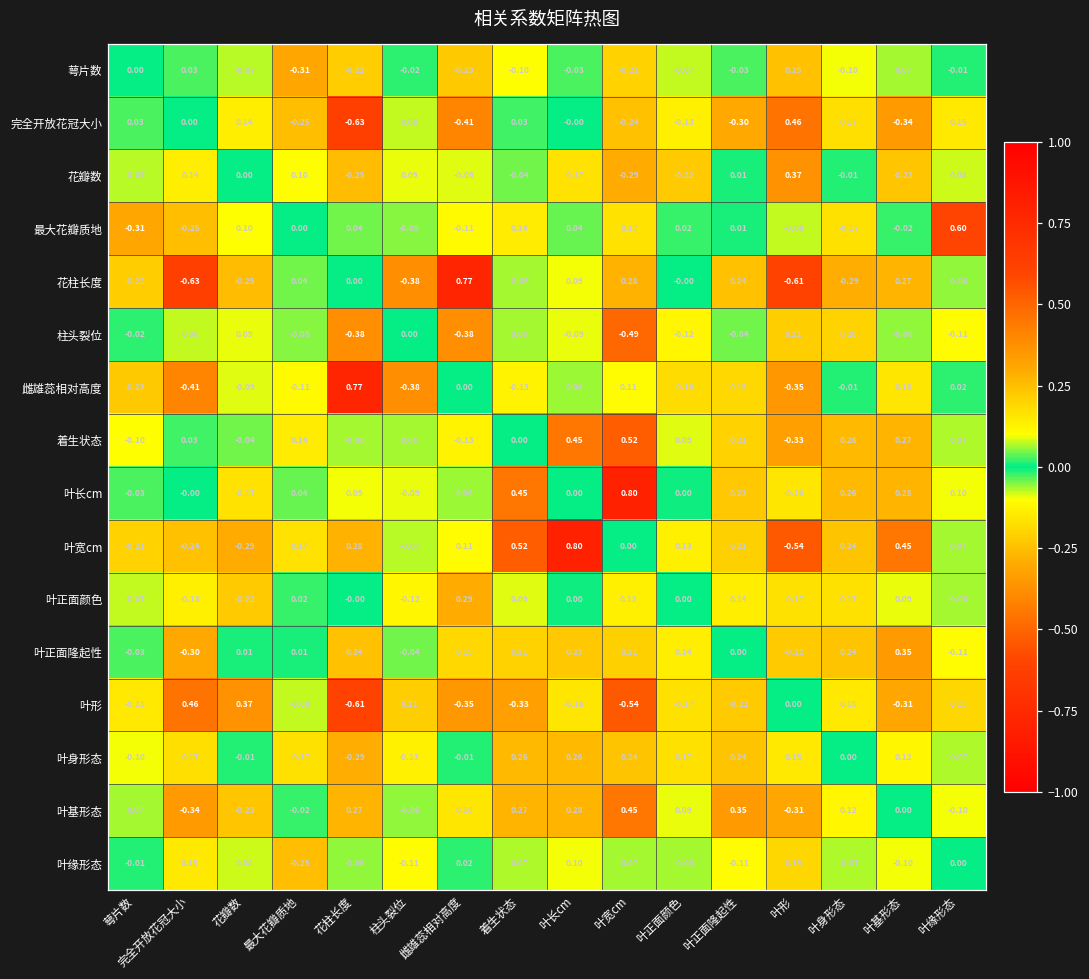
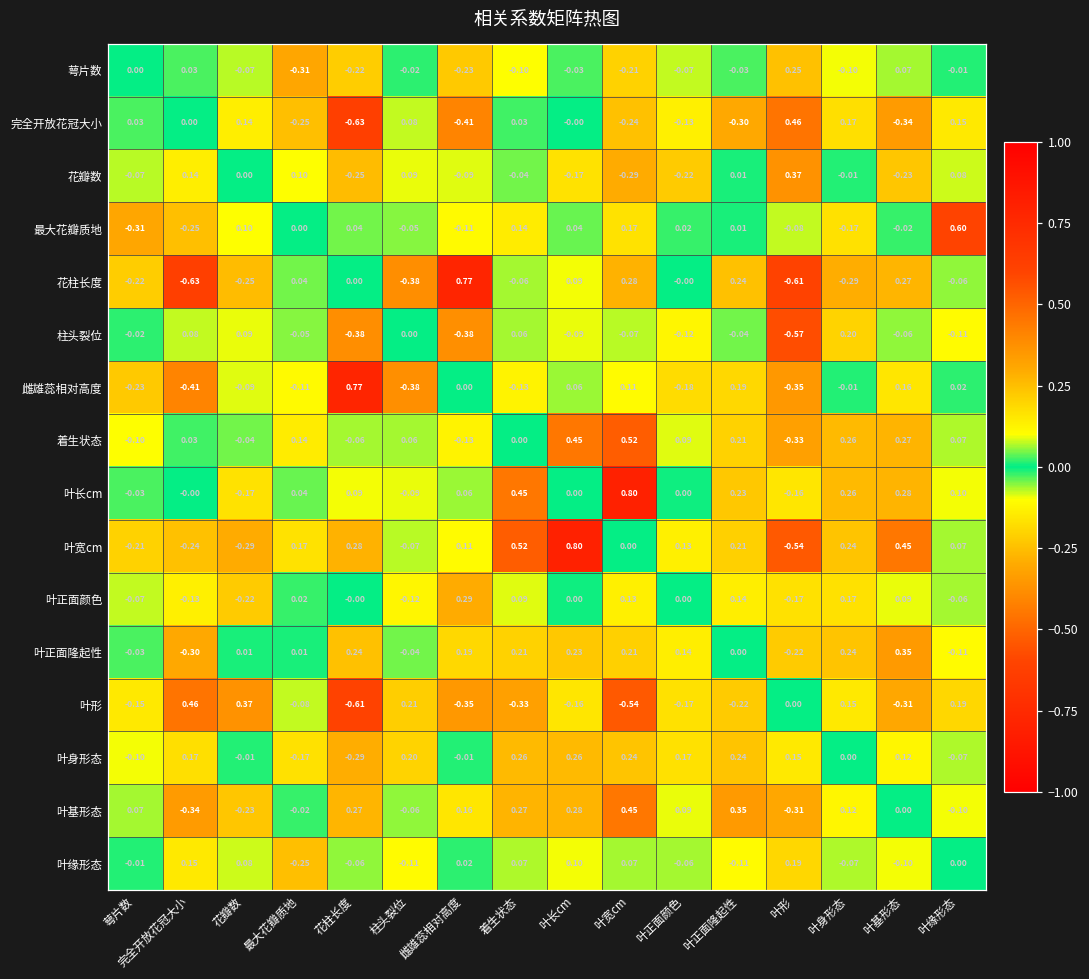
  {
    "柱头裂位": {
      "萼片数": -0.02,
      "完全开放花冠大小": 0.08,
      "花瓣数": 0.09,
      "最大花瓣质地": -0.05,
      "花柱长度": -0.38,
      "柱头裂位": 0.00,
      "雌雄蕊相对高度": -0.38,
      "着生状态": 0.06,
      "叶长cm": -0.09,
-     "叶宽cm": -0.49,
+     "叶宽cm": -0.07,
      "叶正面颜色": -0.12,
      "叶正面隆起性": -0.04,
-     "叶形": 0.21,
+     "叶形": -0.57,
      "叶身形态": 0.20,
      "叶基形态": -0.06,
      "叶缘形态": -0.11
    },
    "叶身形态": {
      "萼片数": -0.10,
      "完全开放花冠大小": 0.17,
      "花瓣数": -0.01,
      "最大花瓣质地": -0.17,
      "花柱长度": -0.29,
-     "柱头裂位": -0.13,
+     "柱头裂位": 0.20,
      "雌雄蕊相对高度": -0.01,
      "着生状态": 0.26,
      "叶长cm": 0.26,
      "叶宽cm": 0.24,
      "叶正面颜色": 0.17,
      "叶正面隆起性": 0.24,
      "叶形": 0.15,
      "叶身形态": 0.00,
      "叶基形态": 0.12,
      "叶缘形态": -0.07
    }
  }
